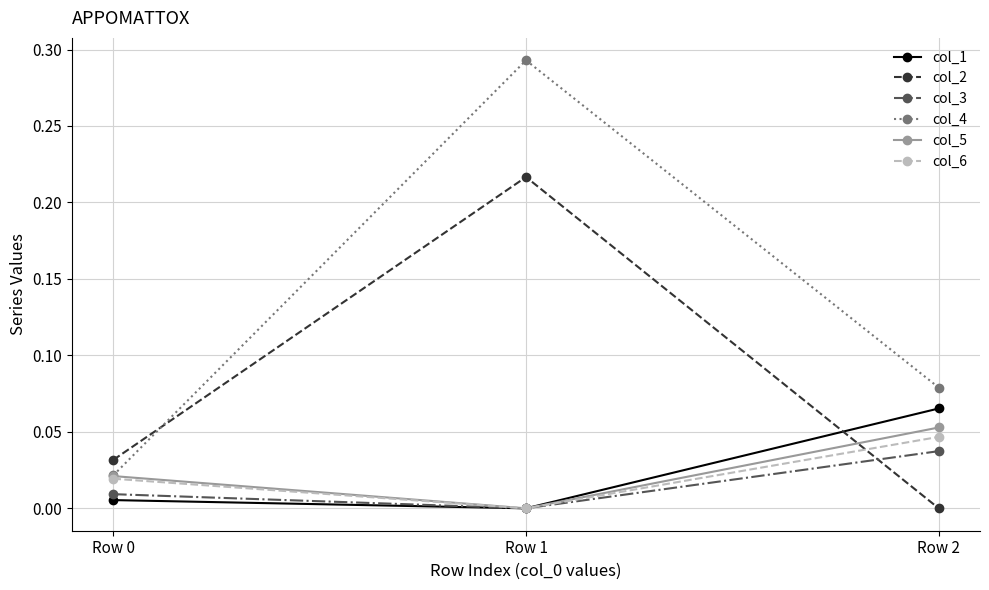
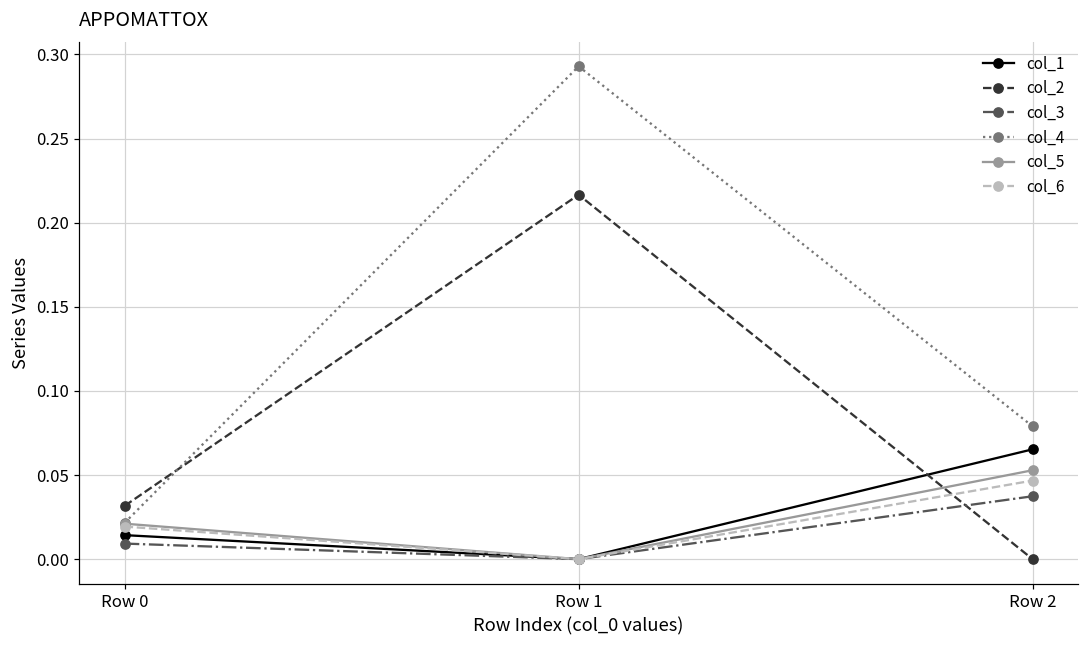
  {
    "col_1": {
-     "Row 0": 0.005,
+     "Row 0": 0.014,
      "Row 2": 0.065
    }
  }
